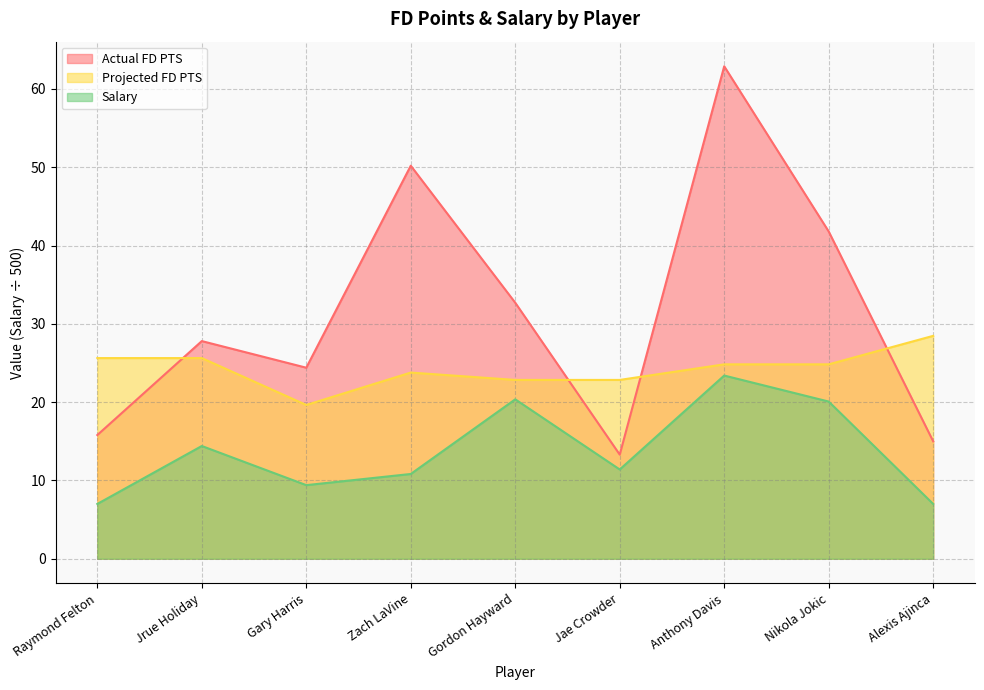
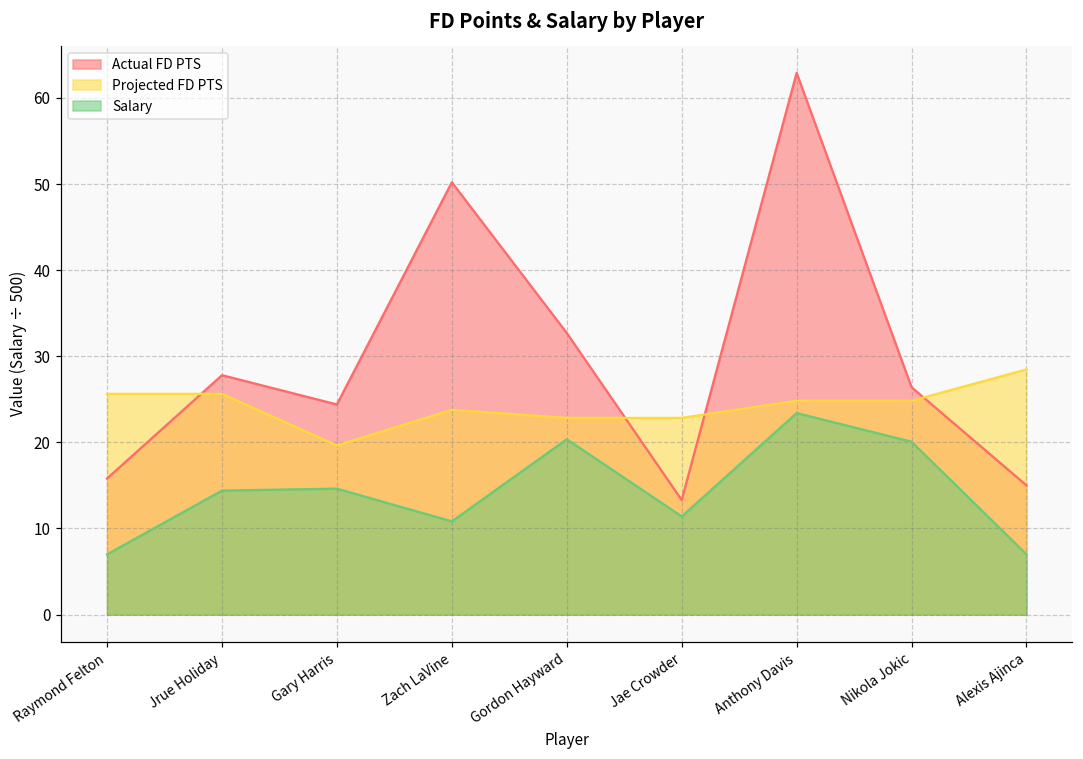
  {
    "Actual FD PTS": {
      "Raymond Felton": 16,
      "Jrue Holiday": 28,
      "Gary Harris": 24,
      "Zach LaVine": 50,
      "Gordon Hayward": 33,
      "Jae Crowder": 13,
      "Anthony Davis": 63,
-     "Nikola Jokic": 42,
+     "Nikola Jokic": 26,
      "Alexis Ajinca": 15
    },
    "Projected FD PTS": {
      "Raymond Felton": 26,
      "Jrue Holiday": 26,
      "Gary Harris": 20,
      "Zach LaVine": 24,
      "Gordon Hayward": 23,
      "Jae Crowder": 23,
      "Anthony Davis": 25,
      "Nikola Jokic": 25,
      "Alexis Ajinca": 28
    },
    "Salary": {
      "Raymond Felton": 7,
      "Jrue Holiday": 14,
-     "Gary Harris": 9,
+     "Gary Harris": 15,
      "Zach LaVine": 11,
      "Gordon Hayward": 20,
      "Jae Crowder": 11,
      "Anthony Davis": 23,
      "Nikola Jokic": 20,
      "Alexis Ajinca": 7
    }
  }
